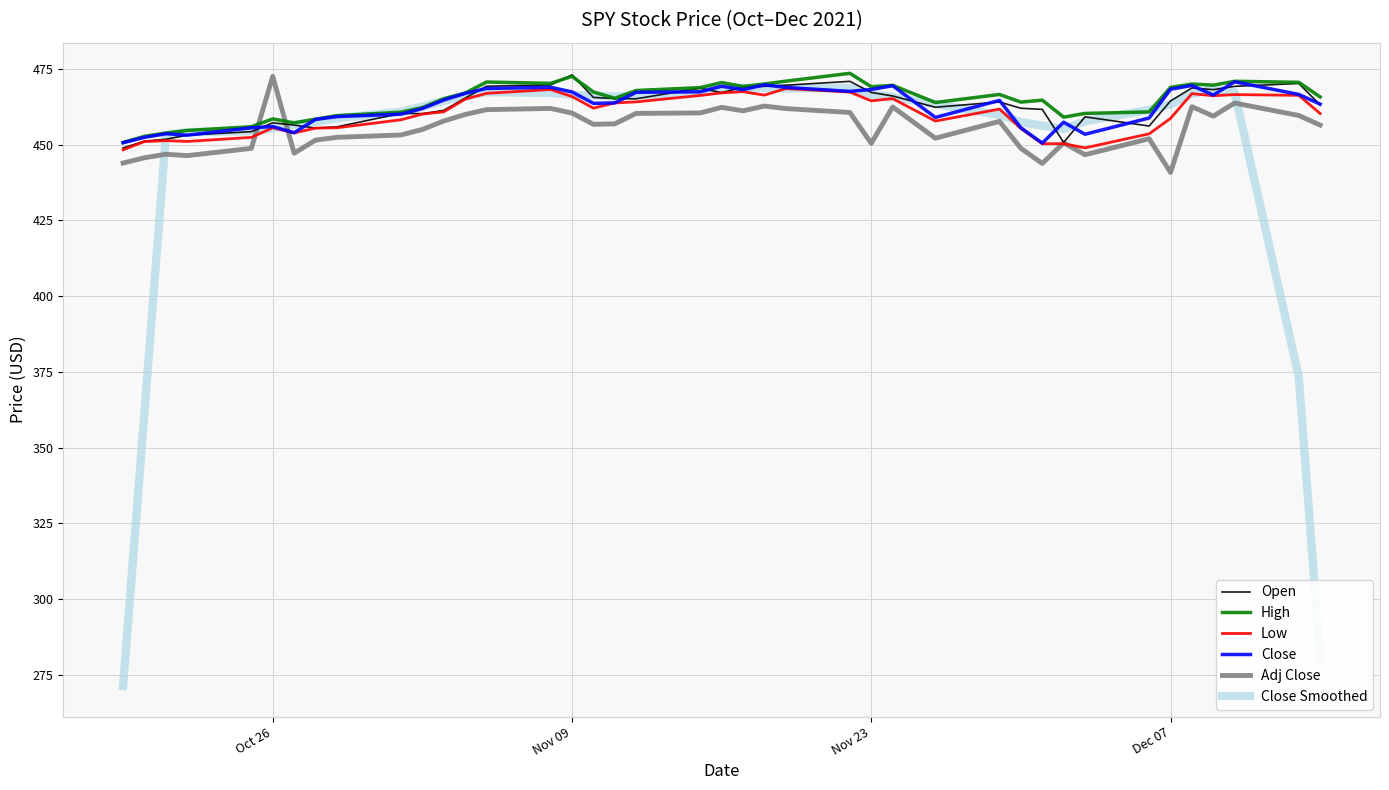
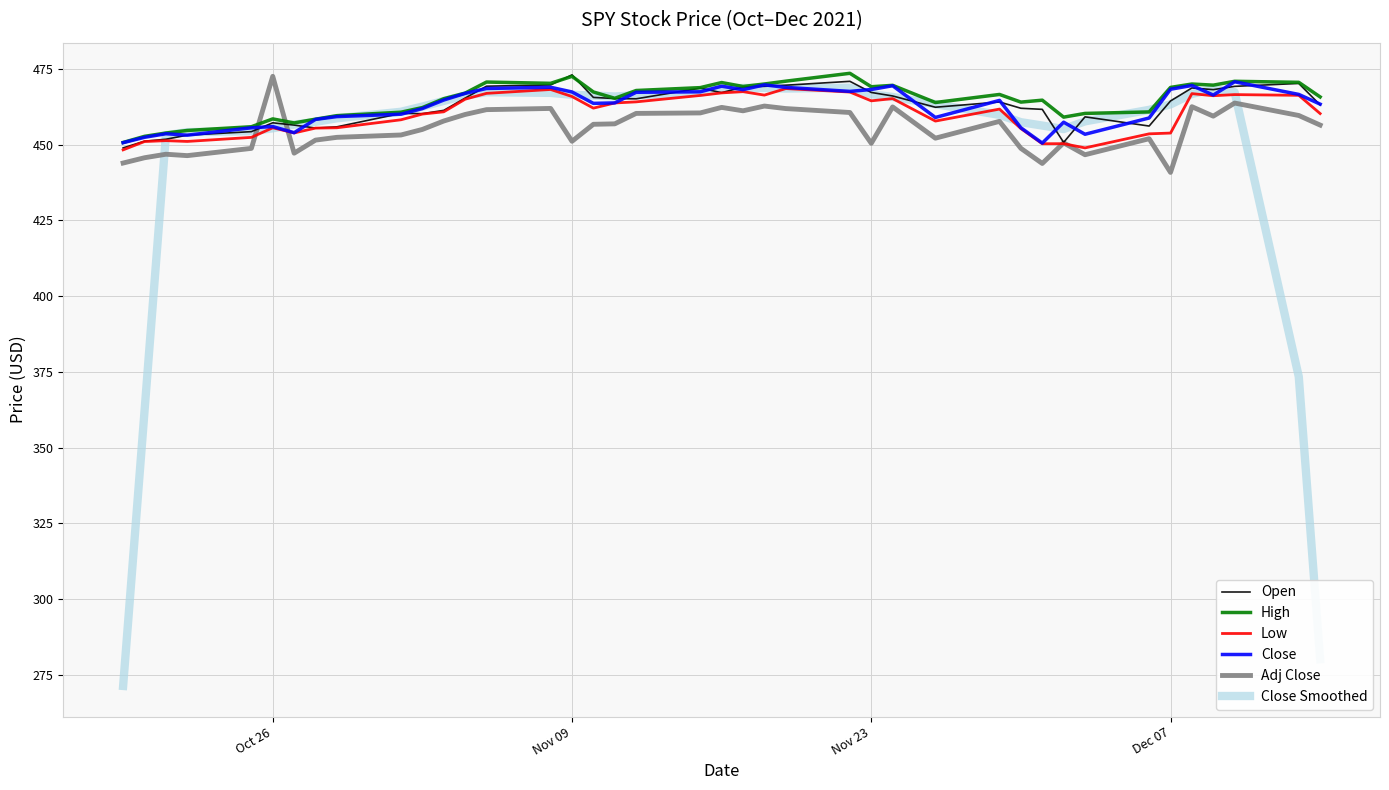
  {
    "Open": {
      "Oct 26": 457,
      "Dec 07": 464
    },
    "High": {
      "Oct 26": 458,
      "Nov 23": 469
    },
    "Low": {
      "Nov 23": 464,
-     "Dec 07": 459
+     "Dec 07": 454
    },
    "Close": {
      "Nov 09": 467,
      "Nov 23": 468
    },
    "Adj Close": {
      "Oct 26": 473,
-     "Nov 09": 460,
+     "Nov 09": 451,
      "Nov 23": 450,
      "Dec 07": 441
    },
    "Close Smoothed": {
      "Dec 07": 463
    }
  }
